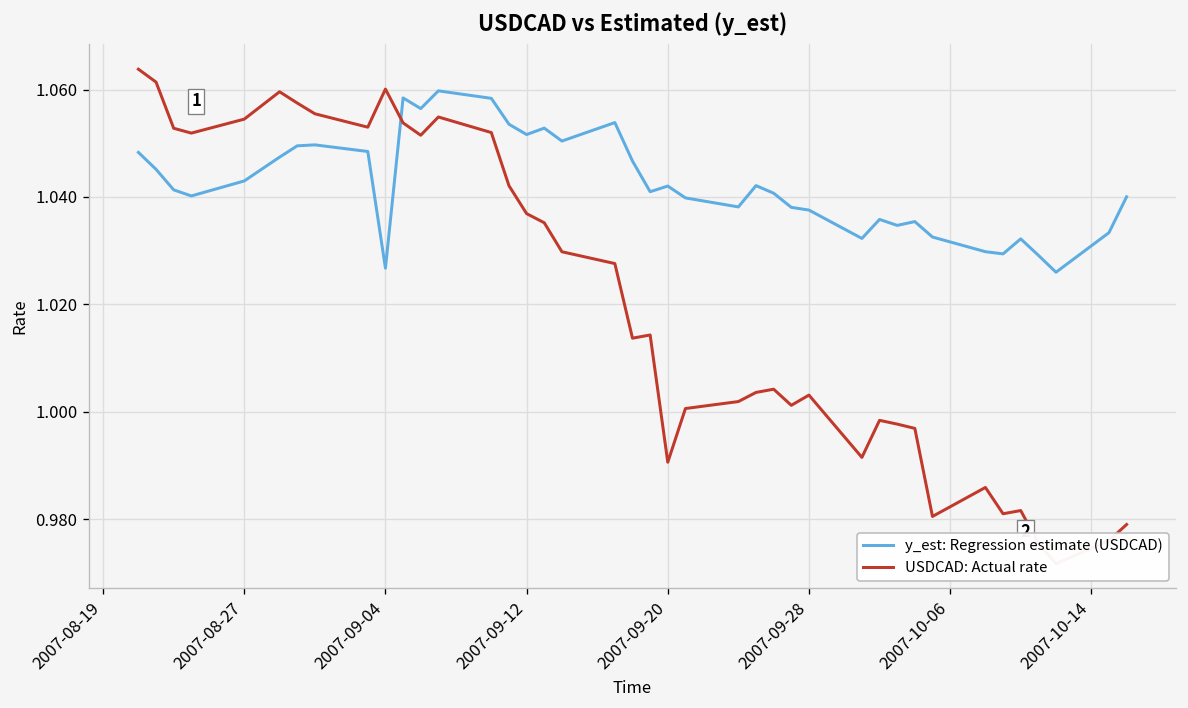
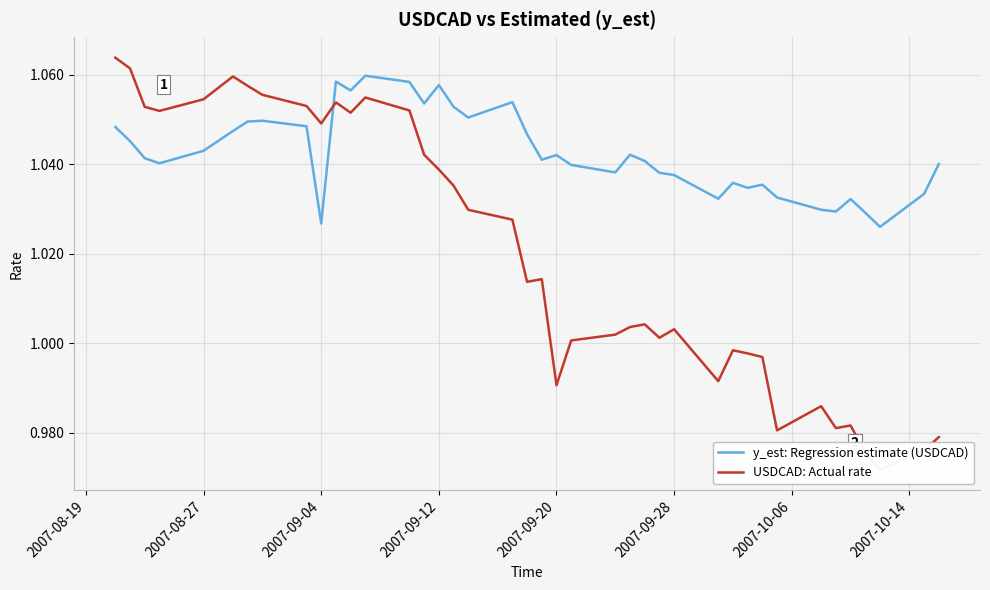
  {
    "y_est: Regression estimate (USDCAD)": {
      "2007-08-27": 1.043,
      "2007-09-04": 1.027,
-     "2007-09-12": 1.052,
+     "2007-09-12": 1.058,
      "2007-09-20": 1.042,
      "2007-09-28": 1.038
    },
    "USDCAD: Actual rate": {
      "2007-08-27": 1.055,
-     "2007-09-04": 1.060,
-     "2007-09-12": 1.037,
+     "2007-09-04": 1.049,
+     "2007-09-12": 1.039,
      "2007-09-20": 0.991,
      "2007-09-28": 1.003
    }
  }
